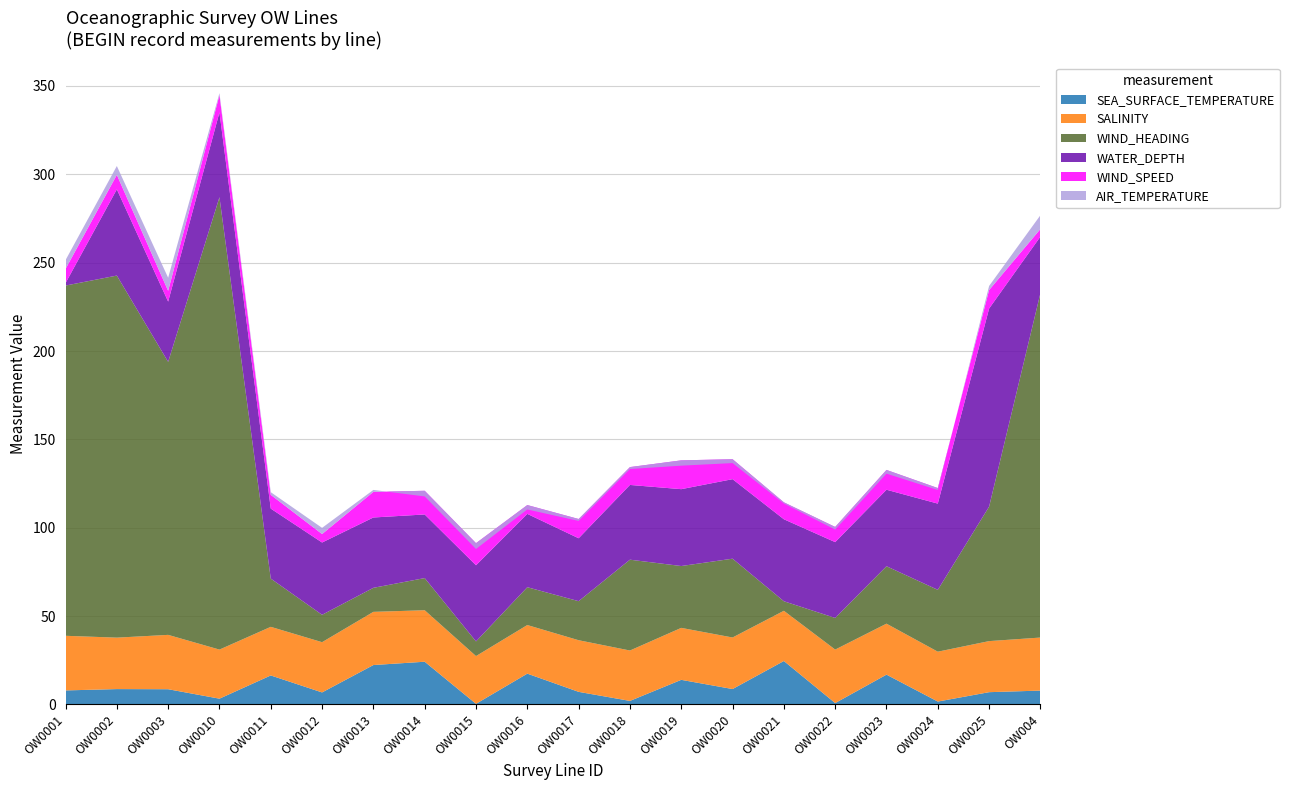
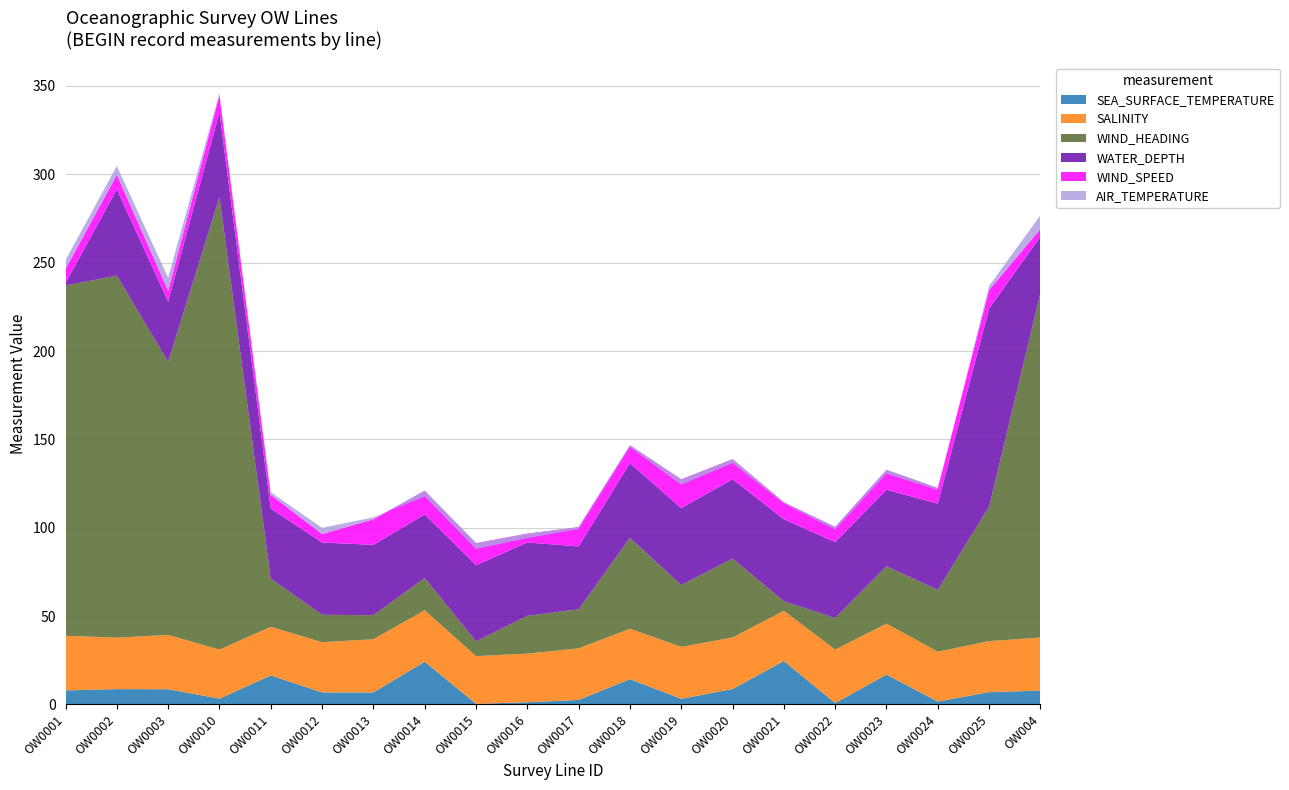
  {
    "SEA_SURFACE_TEMPERATURE": {
      "OW0010": 3,
      "OW0011": 16,
      "OW0012": 7,
-     "OW0013": 22,
+     "OW0013": 7,
      "OW0014": 24,
      "OW0015": 0,
-     "OW0016": 17,
-     "OW0017": 7,
-     "OW0018": 2,
-     "OW0019": 14,
+     "OW0016": 1,
+     "OW0017": 3,
+     "OW0018": 14,
+     "OW0019": 3,
      "OW0020": 9,
      "OW0021": 25,
      "OW0022": 1,
      "OW0023": 17,
      "OW0024": 2,
      "OW0025": 7
    }
  }
